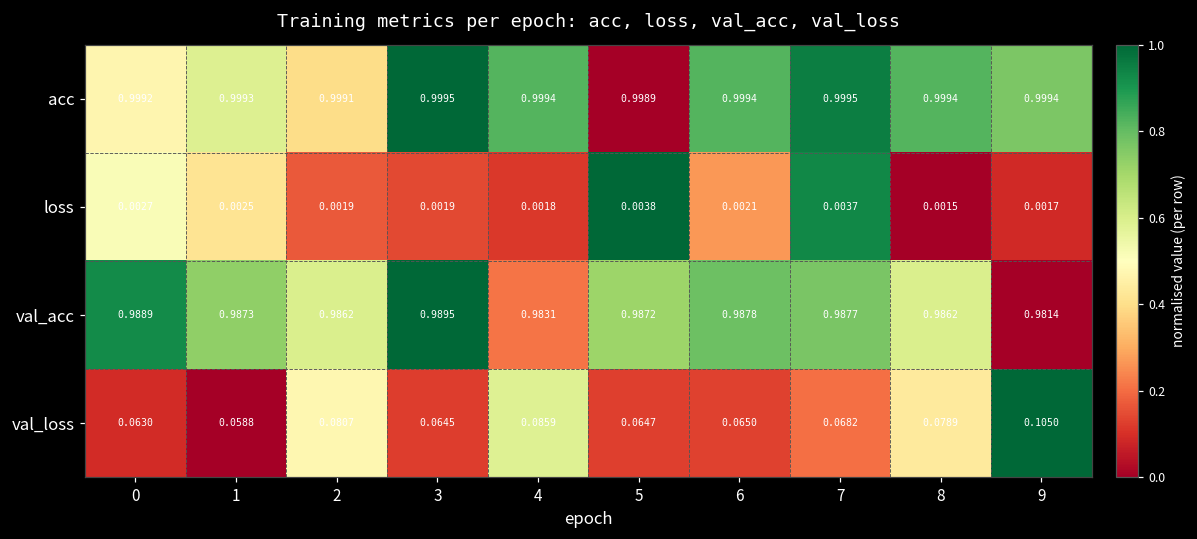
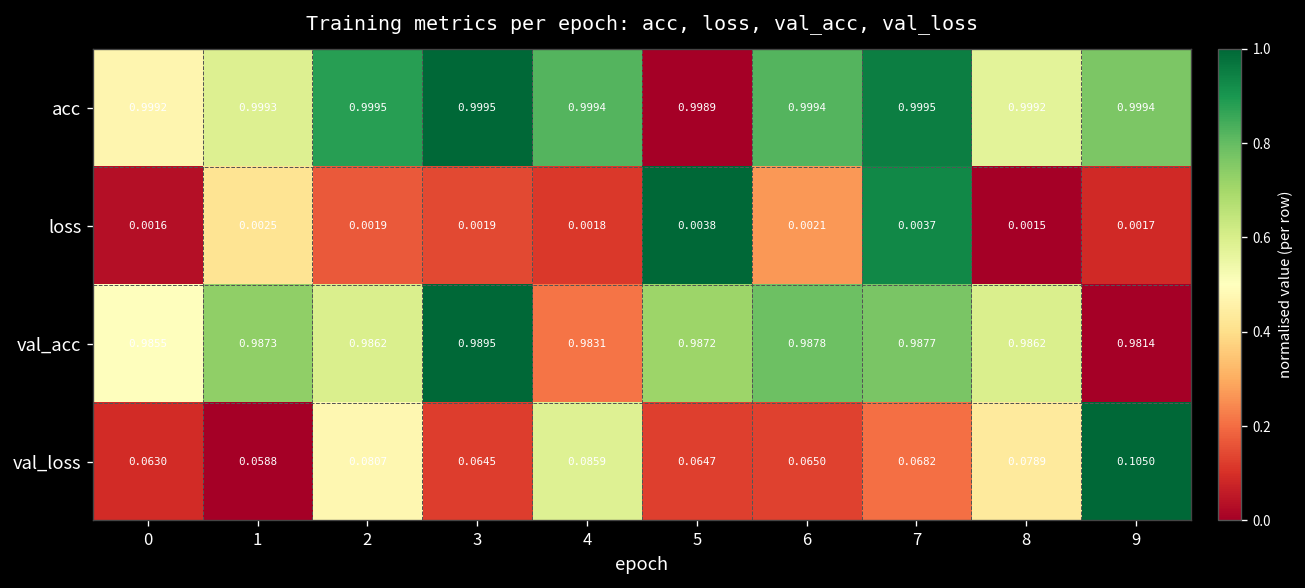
  {
    "acc": {
      "0": 0.9992,
      "1": 0.9993,
-     "2": 0.9991,
+     "2": 0.9995,
      "3": 0.9995,
      "4": 0.9994,
      "5": 0.9989,
      "6": 0.9994,
      "7": 0.9995,
-     "8": 0.9994,
+     "8": 0.9992,
      "9": 0.9994
    },
    "loss": {
-     "0": 0.0027,
+     "0": 0.0016,
      "1": 0.0025,
      "2": 0.0019,
      "3": 0.0019,
      "4": 0.0018,
      "5": 0.0038,
      "6": 0.0021,
      "7": 0.0037,
      "8": 0.0015,
      "9": 0.0017
    },
    "val_acc": {
-     "0": 0.9889,
+     "0": 0.9855,
      "1": 0.9873,
      "2": 0.9862,
      "3": 0.9895,
      "4": 0.9831,
      "5": 0.9872,
      "6": 0.9878,
      "7": 0.9877,
      "8": 0.9862,
      "9": 0.9814
    },
    "val_loss": {
      "0": 0.0630,
      "1": 0.0588,
      "2": 0.0807,
      "3": 0.0645,
      "4": 0.0859,
      "5": 0.0647,
      "6": 0.0650,
      "7": 0.0682,
      "8": 0.0789,
      "9": 0.1050
    }
  }
